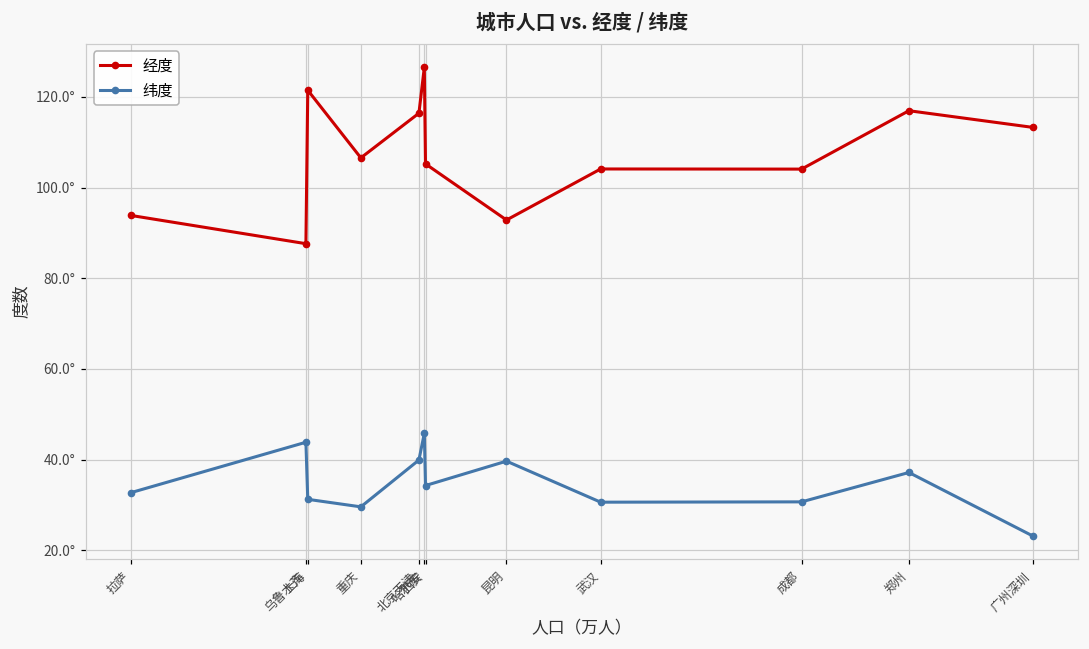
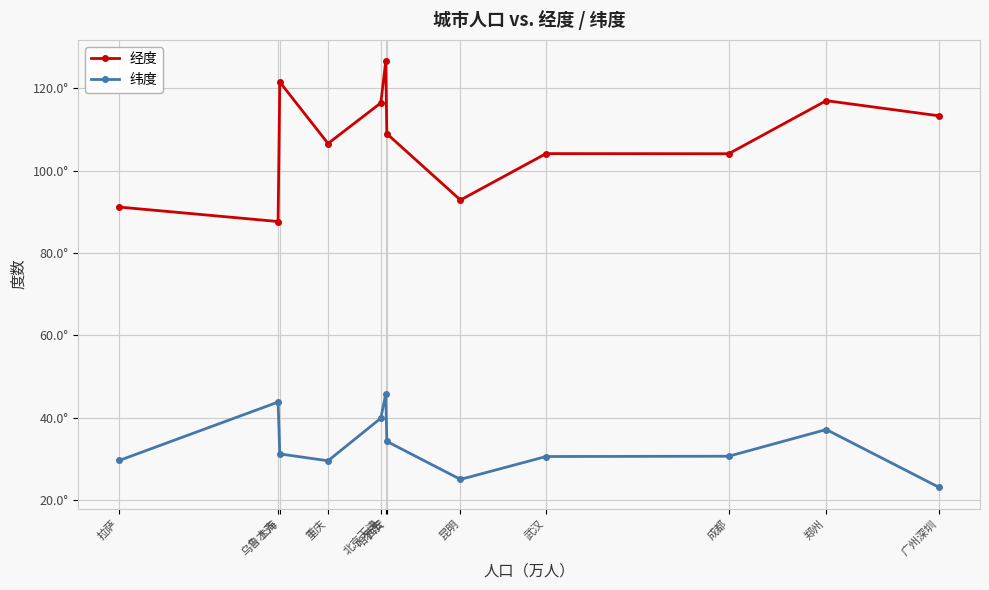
  {
    "经度": {
-     "拉萨": "94°",
+     "拉萨": "91°",
      "乌鲁木齐": "88°",
      "上海": "121°",
      "重庆": "107°",
      "北京天津": "116°",
      "哈尔滨": "127°",
-     "西安": "105°",
+     "西安": "109°",
      "昆明": "93°",
      "武汉": "104°",
      "成都": "104°",
      "郑州": "117°",
      "广州深圳": "113°"
    },
    "纬度": {
-     "拉萨": "33°",
+     "拉萨": "30°",
      "乌鲁木齐": "44°",
      "上海": "31°",
      "重庆": "30°",
      "北京天津": "40°",
      "哈尔滨": "46°",
      "西安": "34°",
-     "昆明": "40°",
+     "昆明": "25°",
      "武汉": "31°",
      "成都": "31°",
      "郑州": "37°",
      "广州深圳": "23°"
    }
  }
